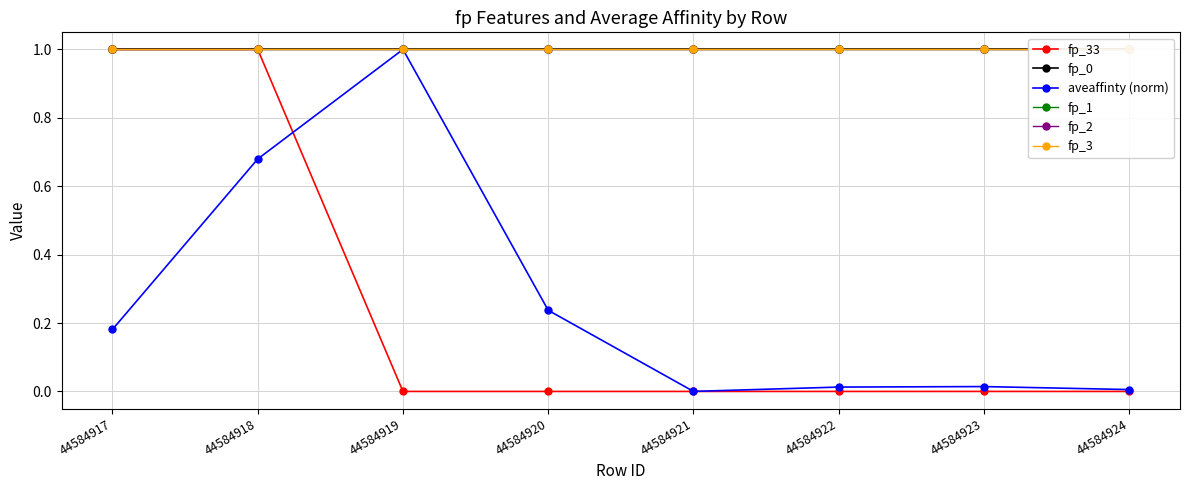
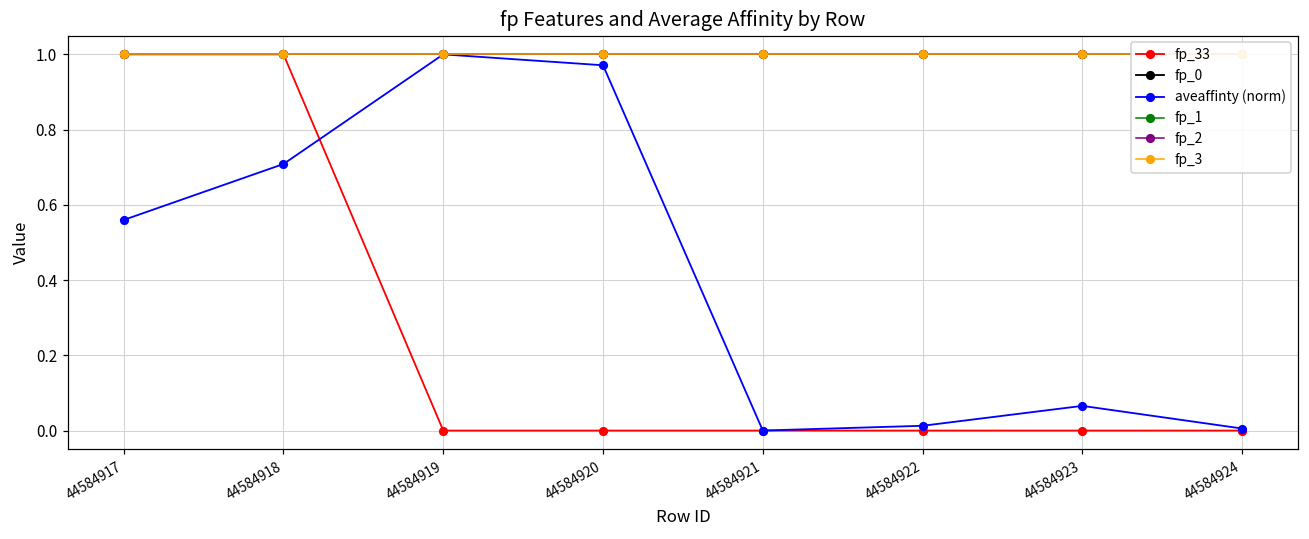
  {
    "fp_33": {
      "44584919": 0.00,
      "44584920": 0.00,
      "44584922": 0.00,
      "44584923": 0.00
    },
    "fp_3": {
      "44584920": 1.00,
      "44584921": 1.00,
      "44584922": 1.00,
      "44584923": 1.00
    },
    "aveaffinty (norm)": {
-     "44584917": 0.18,
-     "44584918": 0.68,
-     "44584920": 0.24,
+     "44584917": 0.56,
+     "44584918": 0.71,
+     "44584920": 0.97,
      "44584922": 0.01,
-     "44584923": 0.01
+     "44584923": 0.07
    }
  }
